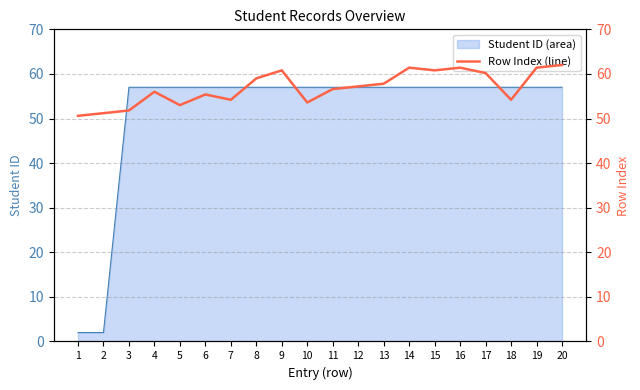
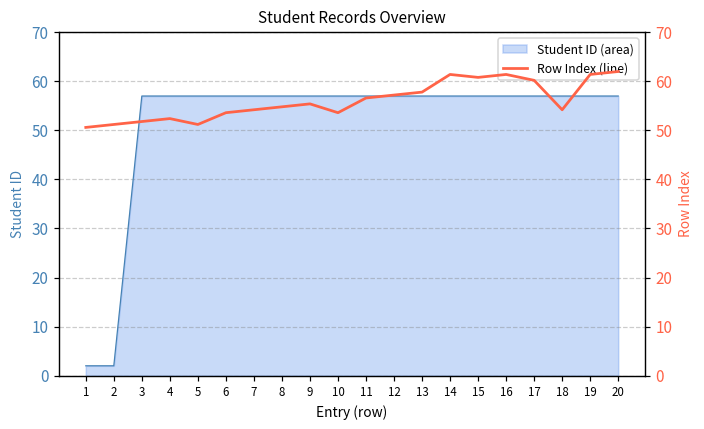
  {
    "Student ID (area)": {
      "1": 2,
      "2": 2,
      "3": 57,
      "4": 57,
      "5": 57,
      "6": 57,
      "7": 57,
      "8": 57,
      "9": 57,
      "10": 57,
      "11": 57,
      "12": 57,
      "13": 57,
      "14": 57,
      "15": 57,
      "16": 57,
      "17": 57,
      "18": 57,
      "19": 57,
      "20": 57
    },
    "Row Index (line)": {
      "1": 51,
      "2": 51,
      "3": 52,
-     "4": 56,
-     "5": 53,
-     "6": 55,
+     "4": 52,
+     "5": 51,
+     "6": 54,
      "7": 54,
-     "8": 59,
-     "9": 61,
+     "8": 55,
+     "9": 55,
      "10": 54,
      "11": 57,
      "12": 57,
      "13": 58,
      "14": 61,
      "15": 61,
      "17": 60,
      "18": 54
    }
  }
